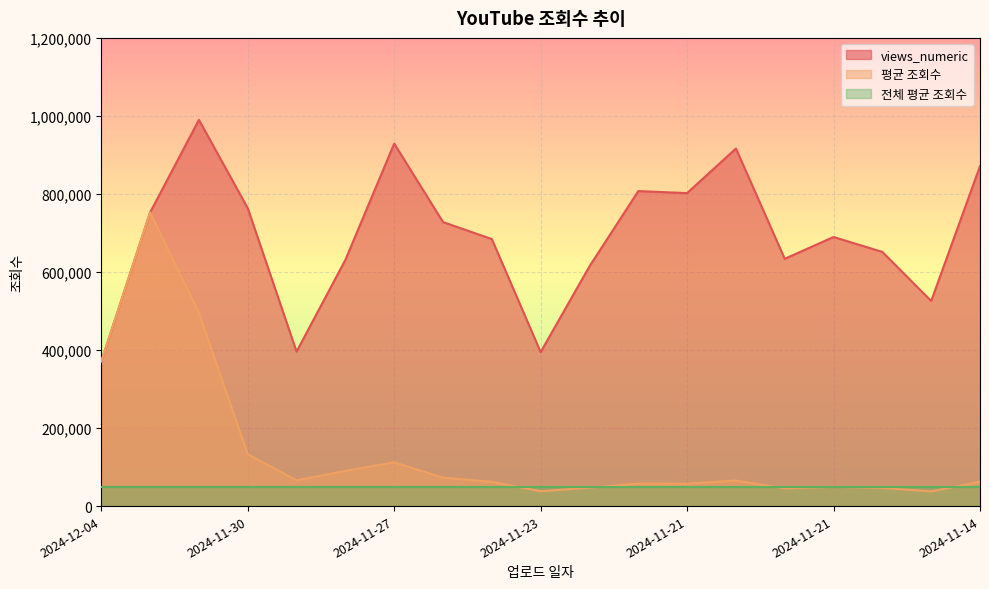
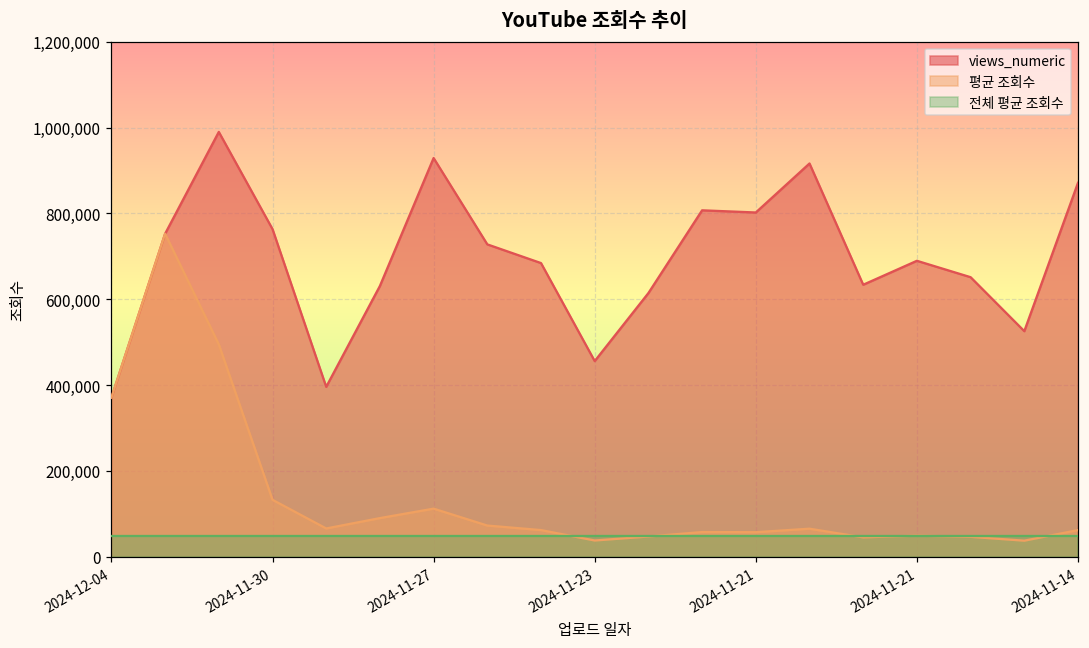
  {
    "views_numeric": {
      "2024-11-30": "760,000",
      "2024-11-27": "930,000",
-     "2024-11-23": "390,000"
+     "2024-11-23": "460,000"
    },
    "평균 조회수": {
      "2024-11-30": "130,000",
      "2024-11-27": "110,000",
      "2024-11-23": "40,000"
    },
    "전체 평균 조회수": {
      "2024-11-30": "50,000",
      "2024-11-27": "50,000",
      "2024-11-23": "50,000"
    }
  }
